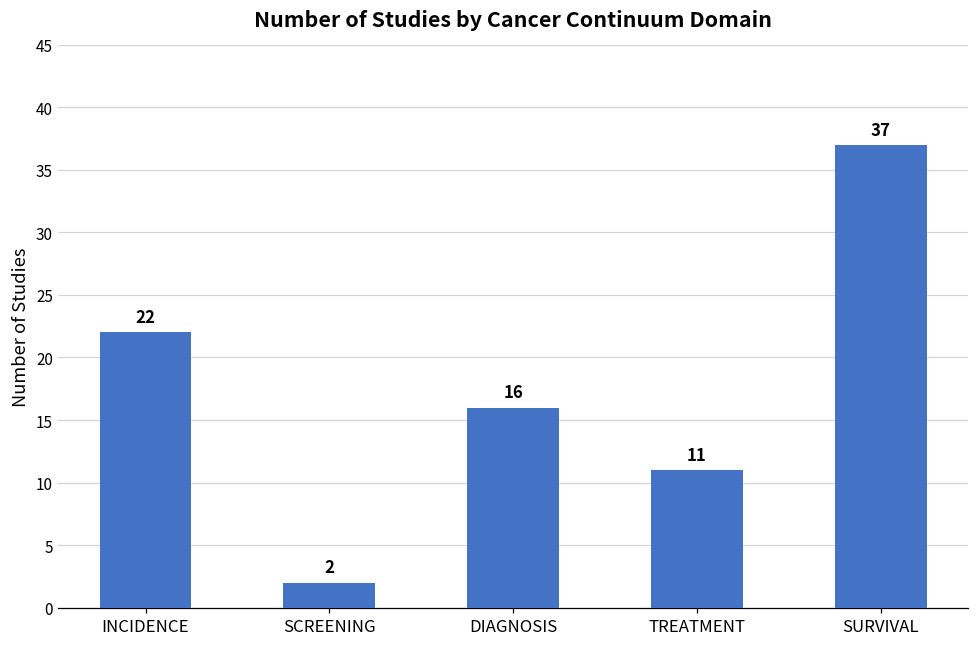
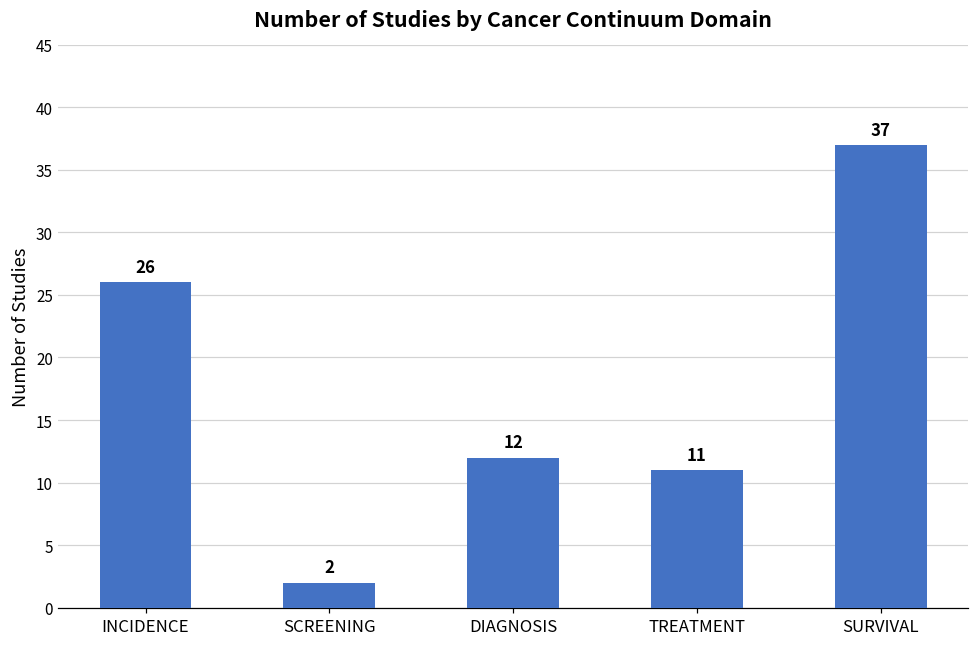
  {
-   "INCIDENCE": 22,
+   "INCIDENCE": 26,
    "SCREENING": 2,
-   "DIAGNOSIS": 16,
+   "DIAGNOSIS": 12,
    "TREATMENT": 11,
    "SURVIVAL": 37
  }
